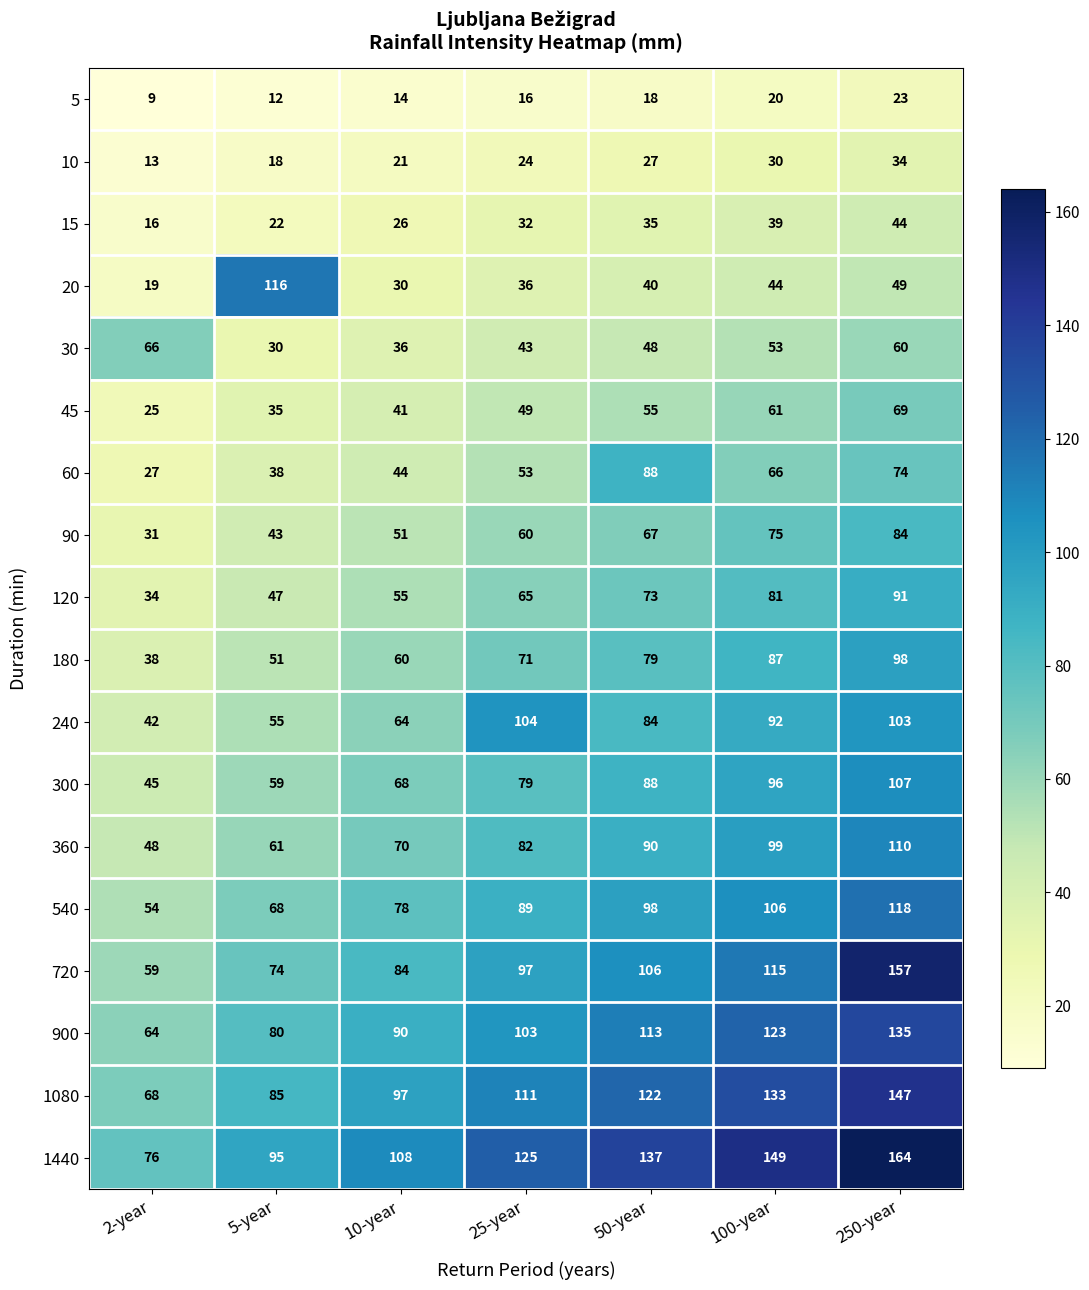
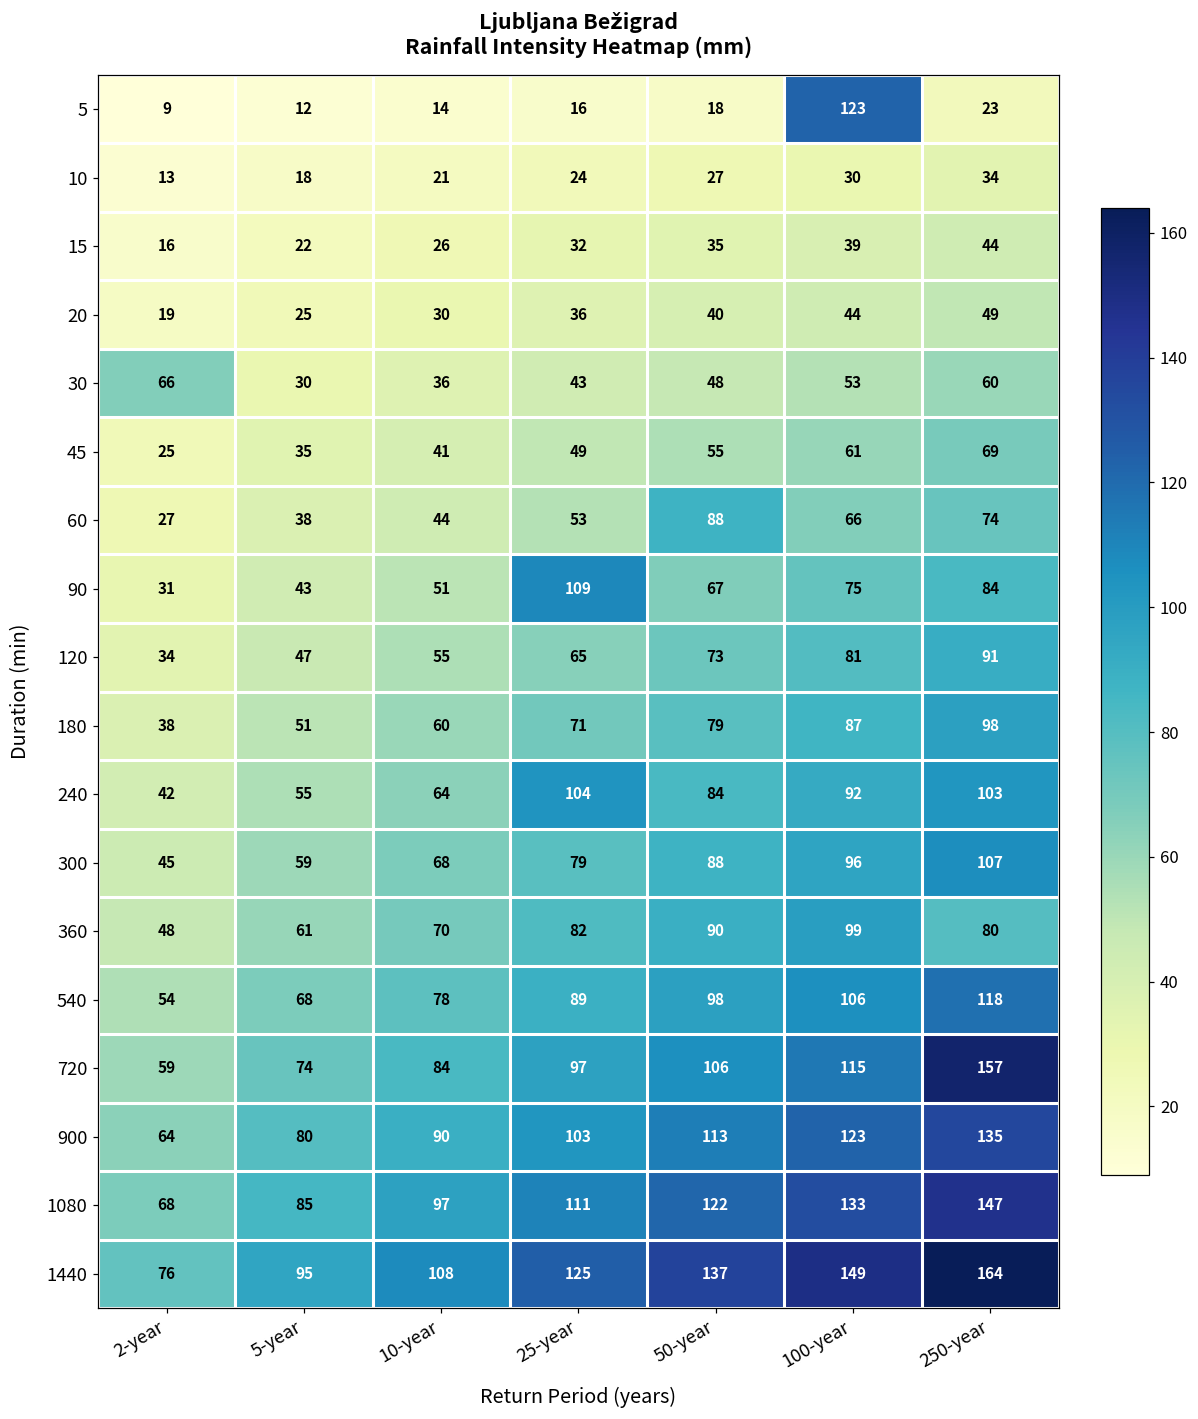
  {
    "5": {
      "2-year": 9,
      "5-year": 12,
      "10-year": 14,
      "25-year": 16,
      "50-year": 18,
-     "100-year": 20,
+     "100-year": 123,
      "250-year": 23
    },
    "10": {
      "2-year": 13,
      "5-year": 18,
      "10-year": 21,
      "25-year": 24,
      "50-year": 27,
      "100-year": 30,
      "250-year": 34
    },
    "15": {
      "2-year": 16,
      "5-year": 22,
      "10-year": 26,
      "25-year": 32,
      "50-year": 35,
      "100-year": 39,
      "250-year": 44
    },
    "20": {
      "2-year": 19,
-     "5-year": 116,
+     "5-year": 25,
      "10-year": 30,
      "25-year": 36,
      "50-year": 40,
      "100-year": 44,
      "250-year": 49
    },
    "30": {
      "2-year": 66,
      "5-year": 30,
      "10-year": 36,
      "25-year": 43,
      "50-year": 48,
      "100-year": 53,
      "250-year": 60
    },
    "45": {
      "2-year": 25,
      "5-year": 35,
      "10-year": 41,
      "25-year": 49,
      "50-year": 55,
      "100-year": 61,
      "250-year": 69
    },
    "60": {
      "2-year": 27,
      "5-year": 38,
      "10-year": 44,
      "25-year": 53,
      "50-year": 88,
      "100-year": 66,
      "250-year": 74
    },
    "90": {
      "2-year": 31,
      "5-year": 43,
      "10-year": 51,
-     "25-year": 60,
+     "25-year": 109,
      "50-year": 67,
      "100-year": 75,
      "250-year": 84
    },
    "120": {
      "2-year": 34,
      "5-year": 47,
      "10-year": 55,
      "25-year": 65,
      "50-year": 73,
      "100-year": 81,
      "250-year": 91
    },
    "180": {
      "2-year": 38,
      "5-year": 51,
      "10-year": 60,
      "25-year": 71,
      "50-year": 79,
      "100-year": 87,
      "250-year": 98
    },
    "240": {
      "2-year": 42,
      "5-year": 55,
      "10-year": 64,
      "25-year": 104,
      "50-year": 84,
      "100-year": 92,
      "250-year": 103
    },
    "300": {
      "2-year": 45,
      "5-year": 59,
      "10-year": 68,
      "25-year": 79,
      "50-year": 88,
      "100-year": 96,
      "250-year": 107
    },
    "360": {
      "2-year": 48,
      "5-year": 61,
      "10-year": 70,
      "25-year": 82,
      "50-year": 90,
      "100-year": 99,
-     "250-year": 110
+     "250-year": 80
    },
    "540": {
      "2-year": 54,
      "5-year": 68,
      "10-year": 78,
      "25-year": 89,
      "50-year": 98,
      "100-year": 106,
      "250-year": 118
    },
    "720": {
      "2-year": 59,
      "5-year": 74,
      "10-year": 84,
      "25-year": 97,
      "50-year": 106,
      "100-year": 115,
      "250-year": 157
    },
    "900": {
      "2-year": 64,
      "5-year": 80,
      "10-year": 90,
      "25-year": 103,
      "50-year": 113,
      "100-year": 123,
      "250-year": 135
    },
    "1080": {
      "2-year": 68,
      "5-year": 85,
      "10-year": 97,
      "25-year": 111,
      "50-year": 122,
      "100-year": 133,
      "250-year": 147
    },
    "1440": {
      "2-year": 76,
      "5-year": 95,
      "10-year": 108,
      "25-year": 125,
      "50-year": 137,
      "100-year": 149,
      "250-year": 164
    }
  }
